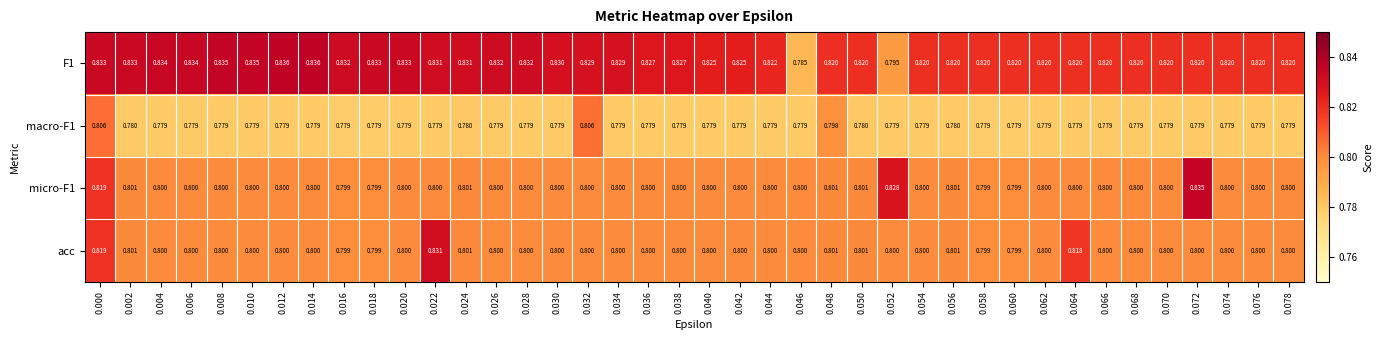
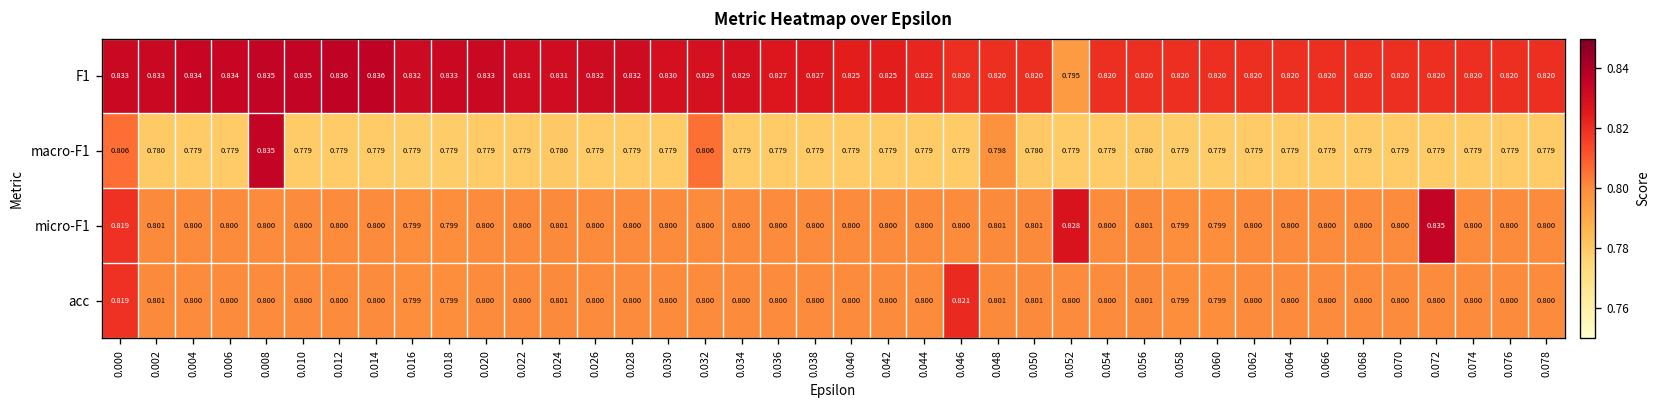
  {
    "F1": {
      "0.000": 0.833,
      "0.002": 0.833,
      "0.004": 0.834,
      "0.006": 0.834,
      "0.008": 0.835,
      "0.010": 0.835,
      "0.012": 0.836,
      "0.014": 0.836,
      "0.016": 0.832,
      "0.018": 0.833,
      "0.020": 0.833,
      "0.022": 0.831,
      "0.024": 0.831,
      "0.026": 0.832,
      "0.028": 0.832,
      "0.030": 0.830,
      "0.032": 0.829,
      "0.034": 0.829,
      "0.036": 0.827,
      "0.038": 0.827,
      "0.040": 0.825,
      "0.042": 0.825,
      "0.044": 0.822,
-     "0.046": 0.785,
+     "0.046": 0.820,
      "0.048": 0.820,
      "0.050": 0.820,
      "0.052": 0.795,
      "0.054": 0.820,
      "0.056": 0.820,
      "0.058": 0.820,
      "0.060": 0.820,
      "0.062": 0.820,
      "0.064": 0.820,
      "0.066": 0.820,
      "0.068": 0.820,
      "0.070": 0.820,
      "0.072": 0.820,
      "0.074": 0.820,
      "0.076": 0.820,
      "0.078": 0.820
    },
    "macro-F1": {
      "0.000": 0.806,
      "0.002": 0.780,
      "0.004": 0.779,
      "0.006": 0.779,
-     "0.008": 0.779,
+     "0.008": 0.835,
      "0.010": 0.779,
      "0.012": 0.779,
      "0.014": 0.779,
      "0.016": 0.779,
      "0.018": 0.779,
      "0.020": 0.779,
      "0.022": 0.779,
      "0.024": 0.780,
      "0.026": 0.779,
      "0.028": 0.779,
      "0.030": 0.779,
      "0.032": 0.806,
      "0.034": 0.779,
      "0.036": 0.779,
      "0.038": 0.779,
      "0.040": 0.779,
      "0.042": 0.779,
      "0.044": 0.779,
      "0.046": 0.779,
      "0.048": 0.798,
      "0.050": 0.780,
      "0.052": 0.779,
      "0.054": 0.779,
      "0.056": 0.780,
      "0.058": 0.779,
      "0.060": 0.779,
      "0.062": 0.779,
      "0.064": 0.779,
      "0.066": 0.779,
      "0.068": 0.779,
      "0.070": 0.779,
      "0.072": 0.779,
      "0.074": 0.779,
      "0.076": 0.779,
      "0.078": 0.779
    },
    "micro-F1": {
      "0.000": 0.819,
      "0.002": 0.801,
      "0.004": 0.800,
      "0.006": 0.800,
      "0.008": 0.800,
      "0.010": 0.800,
      "0.012": 0.800,
      "0.014": 0.800,
      "0.016": 0.799,
      "0.018": 0.799,
      "0.020": 0.800,
      "0.022": 0.800,
      "0.024": 0.801,
      "0.026": 0.800,
      "0.028": 0.800,
      "0.030": 0.800,
      "0.032": 0.800,
      "0.034": 0.800,
      "0.036": 0.800,
      "0.038": 0.800,
      "0.040": 0.800,
      "0.042": 0.800,
      "0.044": 0.800,
      "0.046": 0.800,
      "0.048": 0.801,
      "0.050": 0.801,
      "0.052": 0.828,
      "0.054": 0.800,
      "0.056": 0.801,
      "0.058": 0.799,
      "0.060": 0.799,
      "0.062": 0.800,
      "0.064": 0.800,
      "0.066": 0.800,
      "0.068": 0.800,
      "0.070": 0.800,
      "0.072": 0.835,
      "0.074": 0.800,
      "0.076": 0.800,
      "0.078": 0.800
    },
    "acc": {
      "0.000": 0.819,
      "0.002": 0.801,
      "0.004": 0.800,
      "0.006": 0.800,
      "0.008": 0.800,
      "0.010": 0.800,
      "0.012": 0.800,
      "0.014": 0.800,
      "0.016": 0.799,
      "0.018": 0.799,
      "0.020": 0.800,
-     "0.022": 0.831,
+     "0.022": 0.800,
      "0.024": 0.801,
      "0.026": 0.800,
      "0.028": 0.800,
      "0.030": 0.800,
      "0.032": 0.800,
      "0.034": 0.800,
      "0.036": 0.800,
      "0.038": 0.800,
      "0.040": 0.800,
      "0.042": 0.800,
      "0.044": 0.800,
-     "0.046": 0.800,
+     "0.046": 0.821,
      "0.048": 0.801,
      "0.050": 0.801,
      "0.052": 0.800,
      "0.054": 0.800,
      "0.056": 0.801,
      "0.058": 0.799,
      "0.060": 0.799,
      "0.062": 0.800,
-     "0.064": 0.818,
+     "0.064": 0.800,
      "0.066": 0.800,
      "0.068": 0.800,
      "0.070": 0.800,
      "0.072": 0.800,
      "0.074": 0.800,
      "0.076": 0.800,
      "0.078": 0.800
    }
  }
